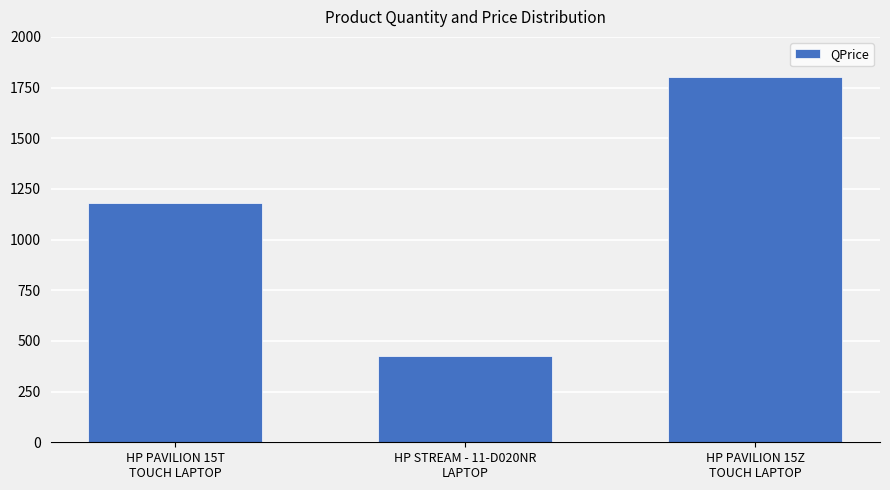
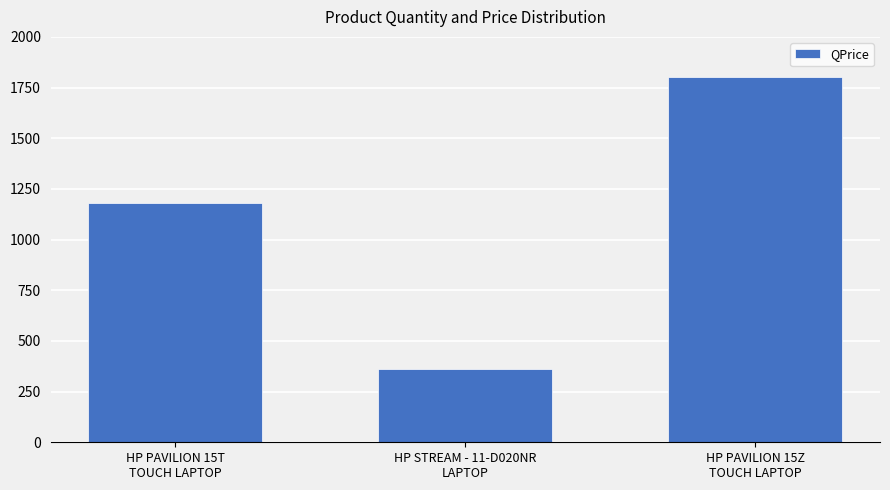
  {
    "HP PAVILION 15T TOUCH LAPTOP": 1180,
-   "HP STREAM - 11-D020NR LAPTOP": 430,
+   "HP STREAM - 11-D020NR LAPTOP": 360,
    "HP PAVILION 15Z TOUCH LAPTOP": 1800
  }
